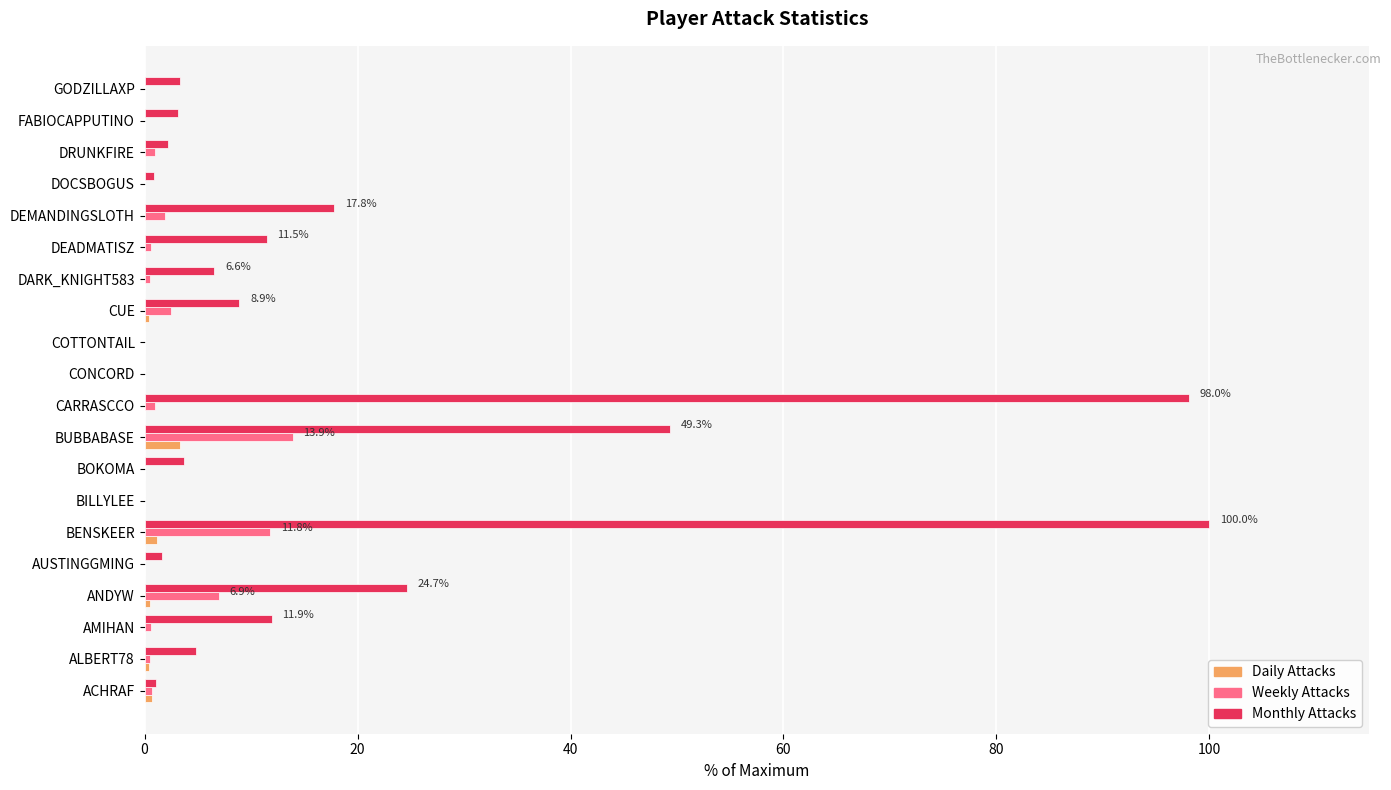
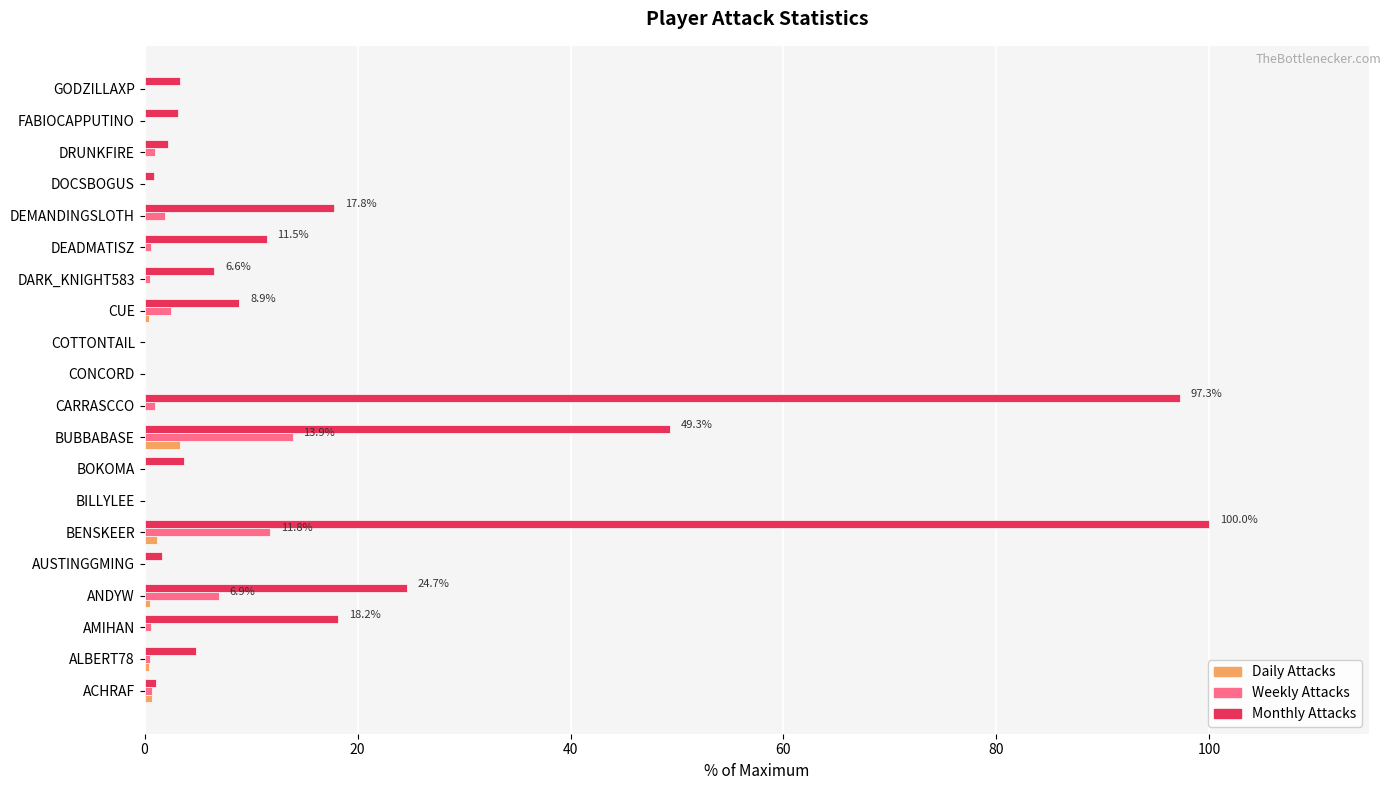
  {
    "Daily Attacks": {
      "GODZILLAXP": "0.0",
      "FABIOCAPPUTINO": "0.0",
      "DRUNKFIRE": "0.0",
      "DOCSBOGUS": "0.0",
      "DEMANDINGSLOTH": "0.0",
      "DEADMATISZ": "0.0",
      "DARK_KNIGHT583": "0.0",
      "CUE": "0.4",
      "COTTONTAIL": "0.0",
      "CONCORD": "0.0",
      "CARRASCCO": "0.0",
      "BUBBABASE": "3.3",
      "BOKOMA": "0.0",
      "BILLYLEE": "0.0",
      "BENSKEER": "1.2",
      "AUSTINGGMING": "0.0",
      "ANDYW": "0.5",
      "AMIHAN": "0.0",
      "ALBERT78": "0.4",
      "ACHRAF": "0.7"
    },
    "Weekly Attacks": {
      "BUBBABASE": "13.9%",
      "BENSKEER": "11.8%",
      "ANDYW": "6.9%"
    },
    "Monthly Attacks": {
      "DEMANDINGSLOTH": "17.8%",
      "DEADMATISZ": "11.5%",
      "DARK_KNIGHT583": "6.6%",
      "CUE": "8.9%",
-     "CARRASCCO": "98.0%",
+     "CARRASCCO": "97.3%",
      "BUBBABASE": "49.3%",
      "BENSKEER": "100.0%",
      "ANDYW": "24.7%",
-     "AMIHAN": "11.9%"
+     "AMIHAN": "18.2%"
    }
  }
